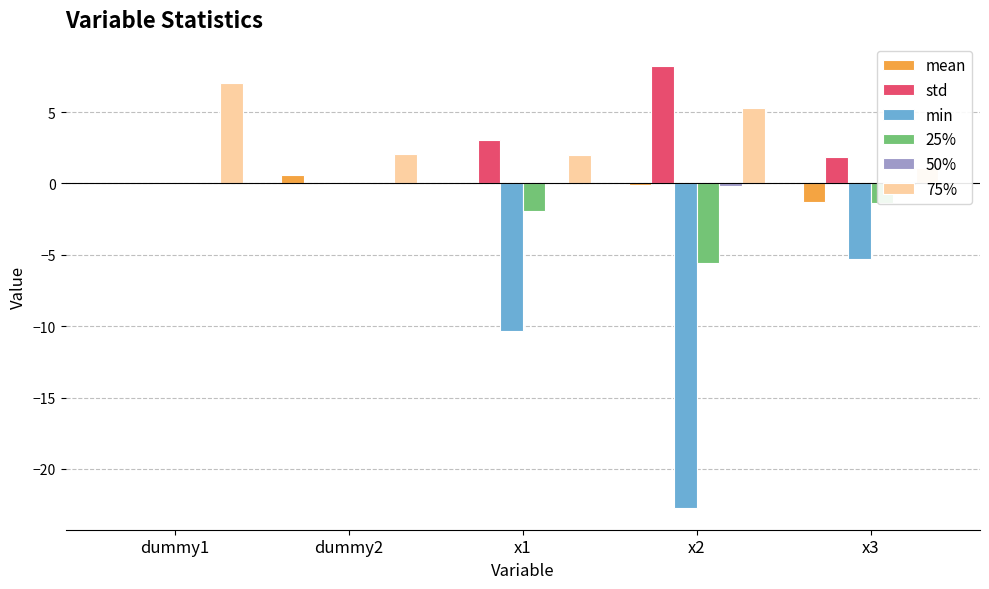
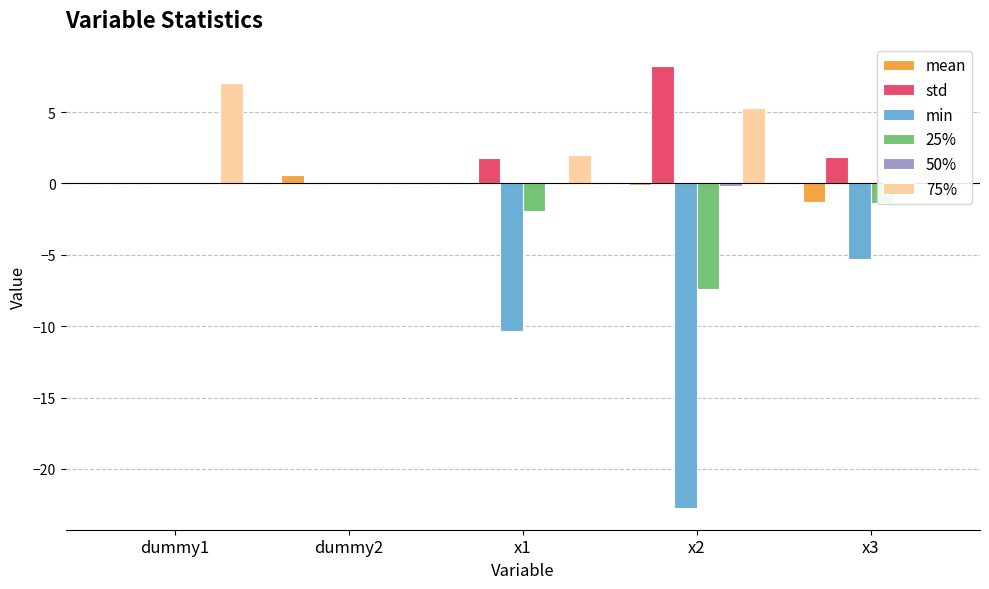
  {
    "mean": {
      "dummy2": 0.6,
      "x3": -1.3
    },
    "std": {
-     "x1": 3.0,
+     "x1": 1.8,
      "x2": 8.2,
      "x3": 1.9
    },
    "25%": {
      "x1": -2.0,
-     "x2": -5.6
+     "x2": -7.4
    },
    "75%": {
      "dummy1": 7.0,
-     "dummy2": 2.1,
+     "dummy2": 0.0,
      "x1": 2.0,
      "x2": 5.3
    }
  }
